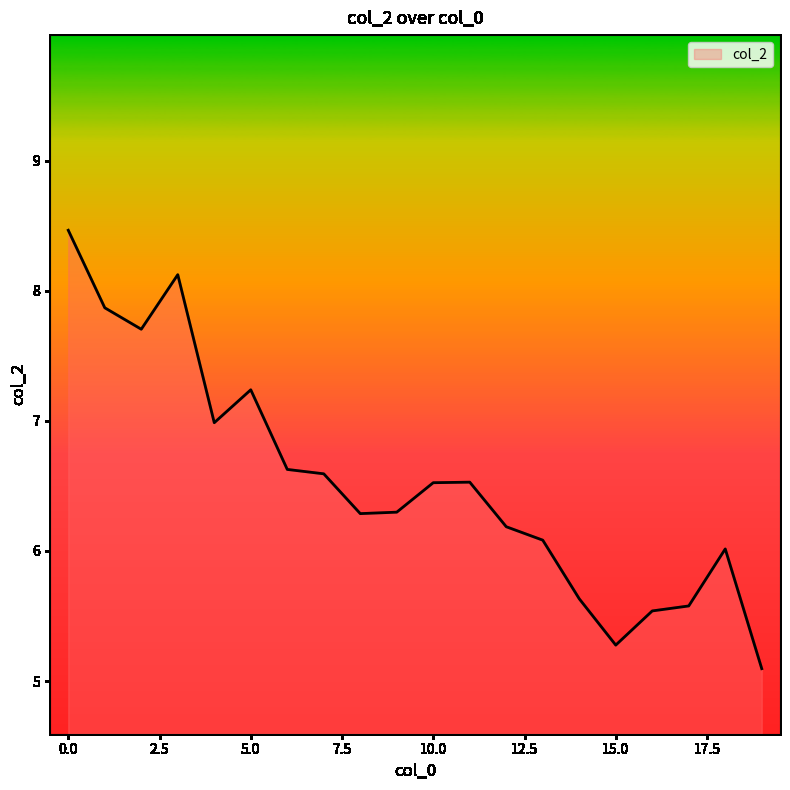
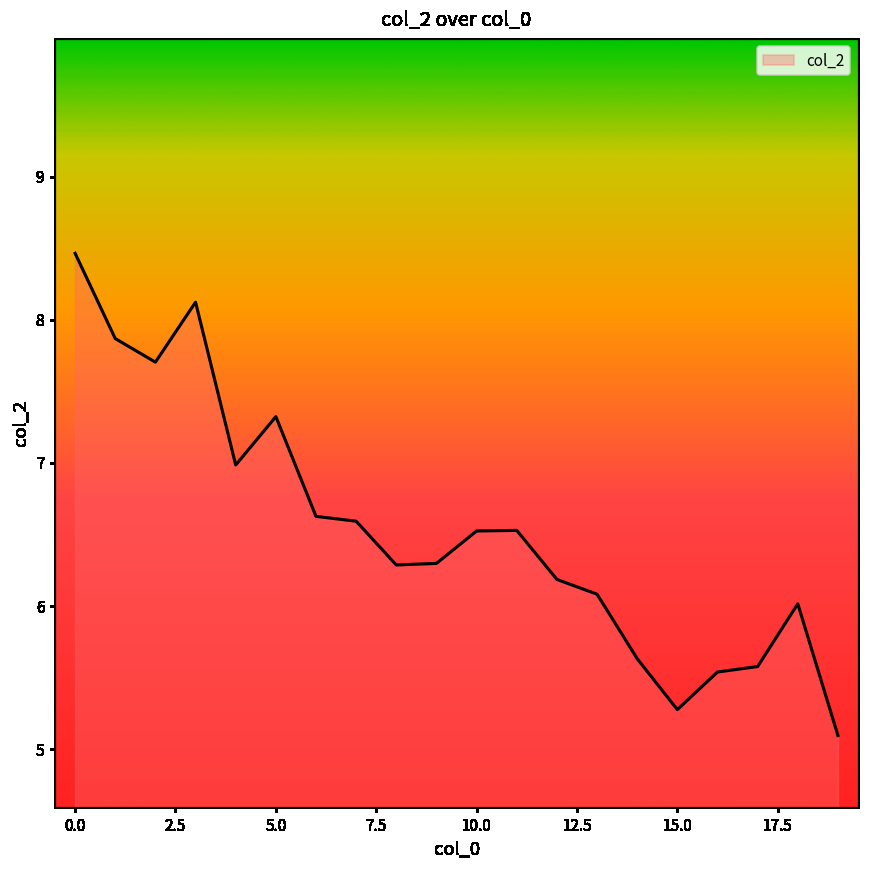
  {
    "0.0": 8.46,
-   "5.0": 7.24,
+   "5.0": 7.32,
    "10.0": 6.52,
    "15.0": 5.28
  }
